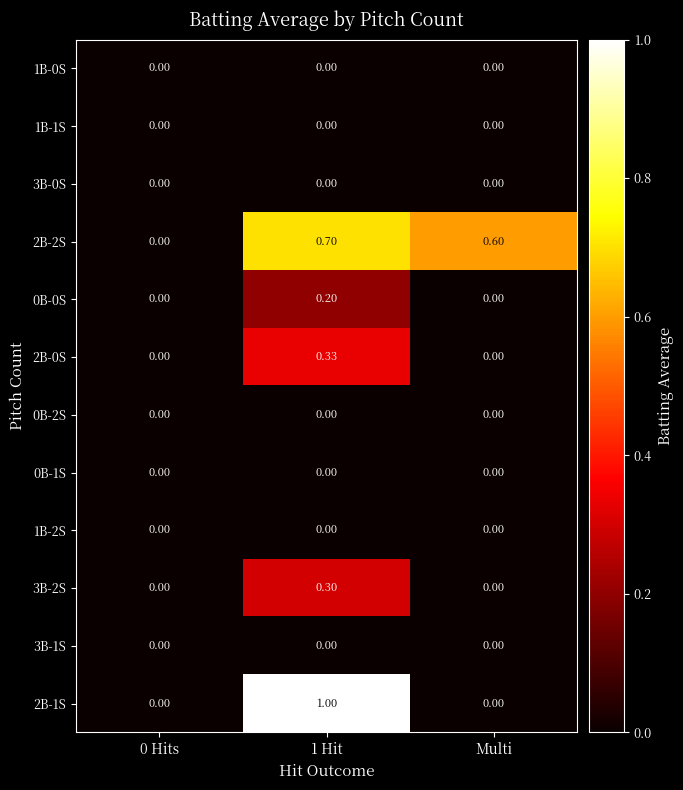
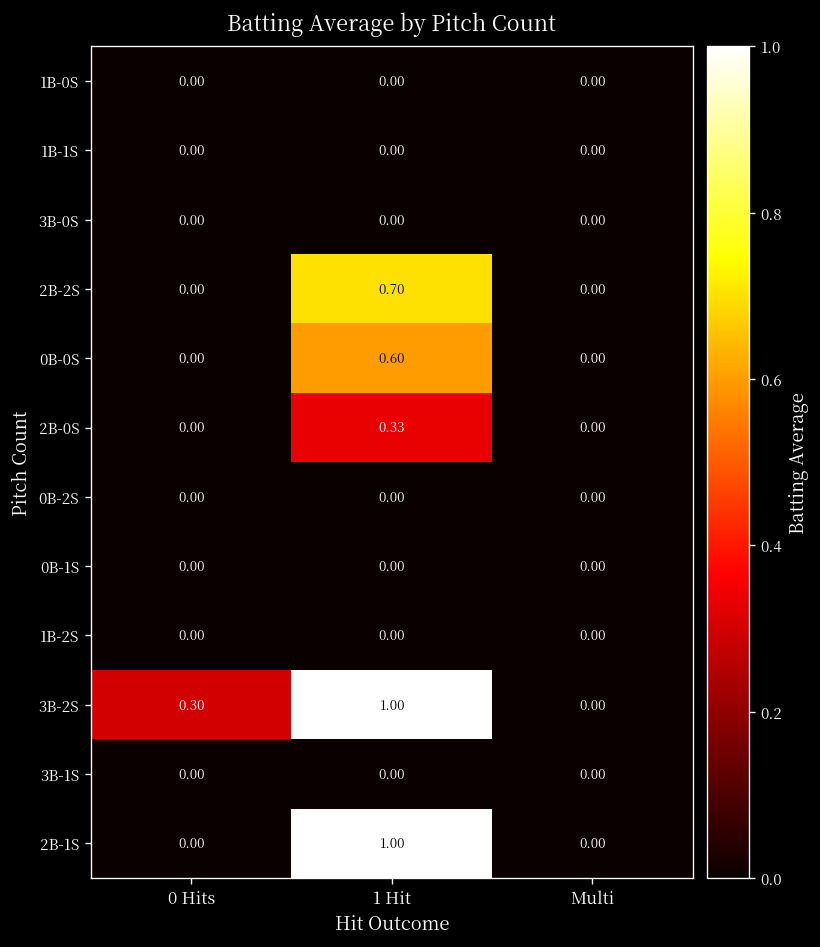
  {
    "1B-0S": {
      "0 Hits": 0.00,
      "1 Hit": 0.00,
      "Multi": 0.00
    },
    "1B-1S": {
      "0 Hits": 0.00,
      "1 Hit": 0.00,
      "Multi": 0.00
    },
    "3B-0S": {
      "0 Hits": 0.00,
      "1 Hit": 0.00,
      "Multi": 0.00
    },
    "2B-2S": {
      "0 Hits": 0.00,
      "1 Hit": 0.70,
-     "Multi": 0.60
+     "Multi": 0.00
    },
    "0B-0S": {
      "0 Hits": 0.00,
-     "1 Hit": 0.20,
+     "1 Hit": 0.60,
      "Multi": 0.00
    },
    "2B-0S": {
      "0 Hits": 0.00,
      "1 Hit": 0.33,
      "Multi": 0.00
    },
    "0B-2S": {
      "0 Hits": 0.00,
      "1 Hit": 0.00,
      "Multi": 0.00
    },
    "0B-1S": {
      "0 Hits": 0.00,
      "1 Hit": 0.00,
      "Multi": 0.00
    },
    "1B-2S": {
      "0 Hits": 0.00,
      "1 Hit": 0.00,
      "Multi": 0.00
    },
    "3B-2S": {
-     "0 Hits": 0.00,
-     "1 Hit": 0.30,
+     "0 Hits": 0.30,
+     "1 Hit": 1.00,
      "Multi": 0.00
    },
    "3B-1S": {
      "0 Hits": 0.00,
      "1 Hit": 0.00,
      "Multi": 0.00
    },
    "2B-1S": {
      "0 Hits": 0.00,
      "1 Hit": 1.00,
      "Multi": 0.00
    }
  }
